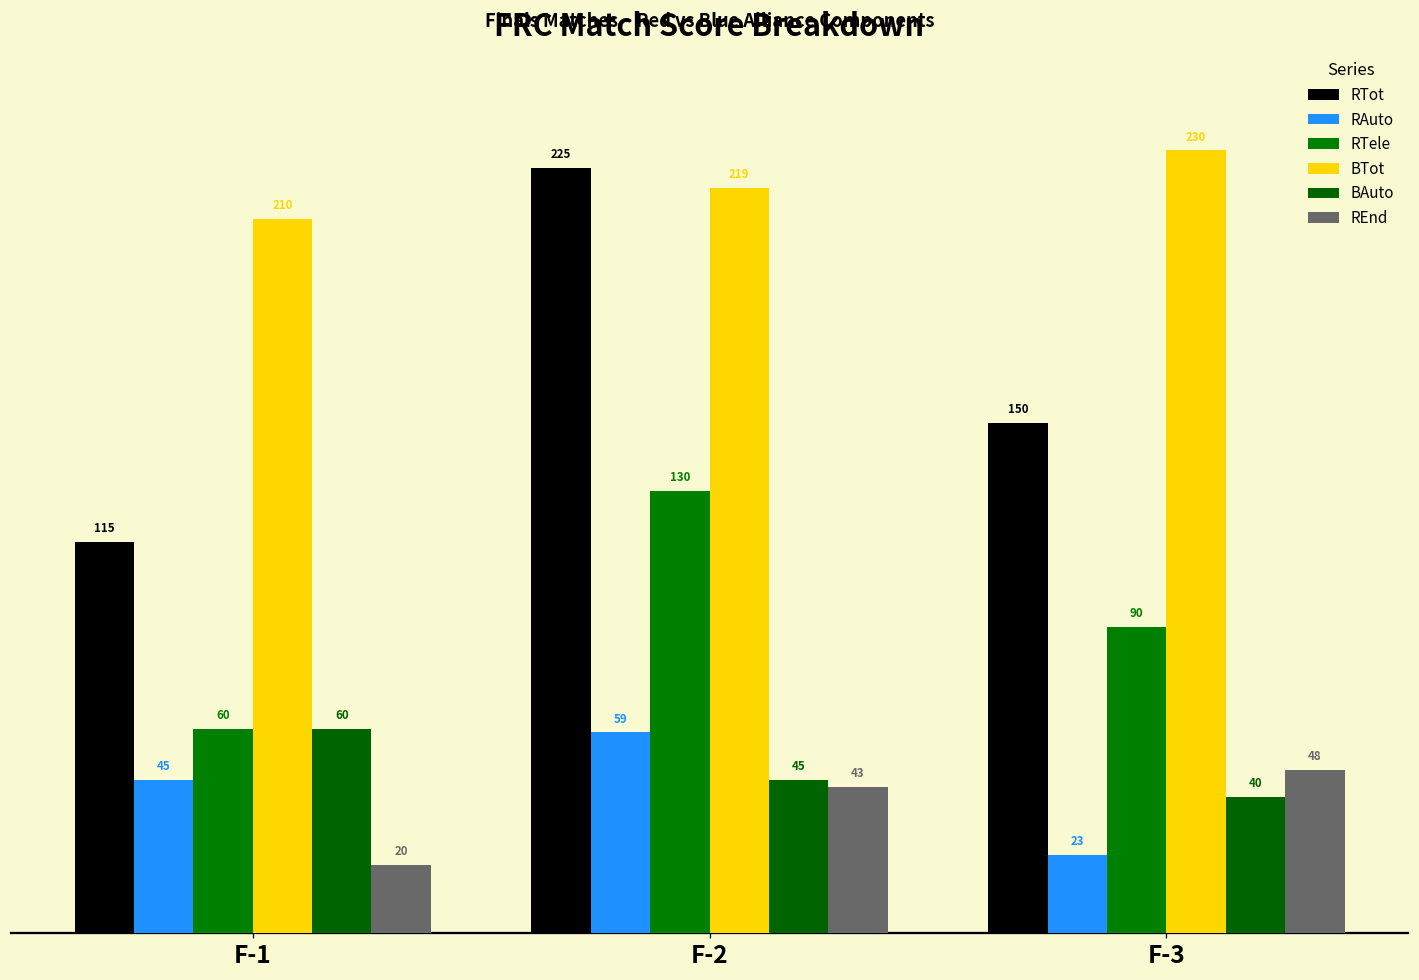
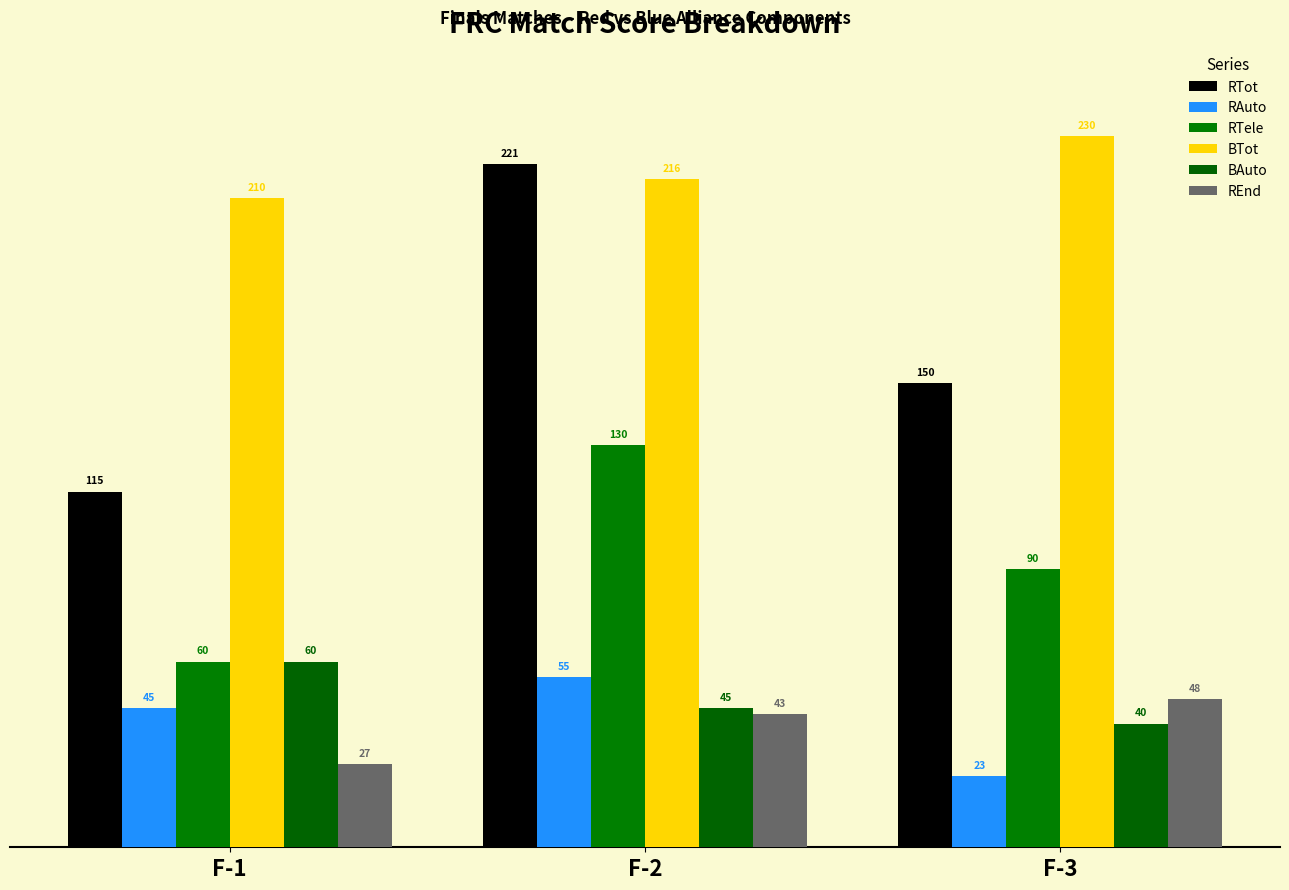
  {
    "RTot": {
      "F-1": 115,
-     "F-2": 225,
+     "F-2": 221,
      "F-3": 150
    },
    "RAuto": {
      "F-1": 45,
-     "F-2": 59,
+     "F-2": 55,
      "F-3": 23
    },
    "BTot": {
      "F-1": 210,
-     "F-2": 219,
+     "F-2": 216,
      "F-3": 230
    },
    "REnd": {
-     "F-1": 20,
+     "F-1": 27,
      "F-2": 43,
      "F-3": 48
    }
  }
